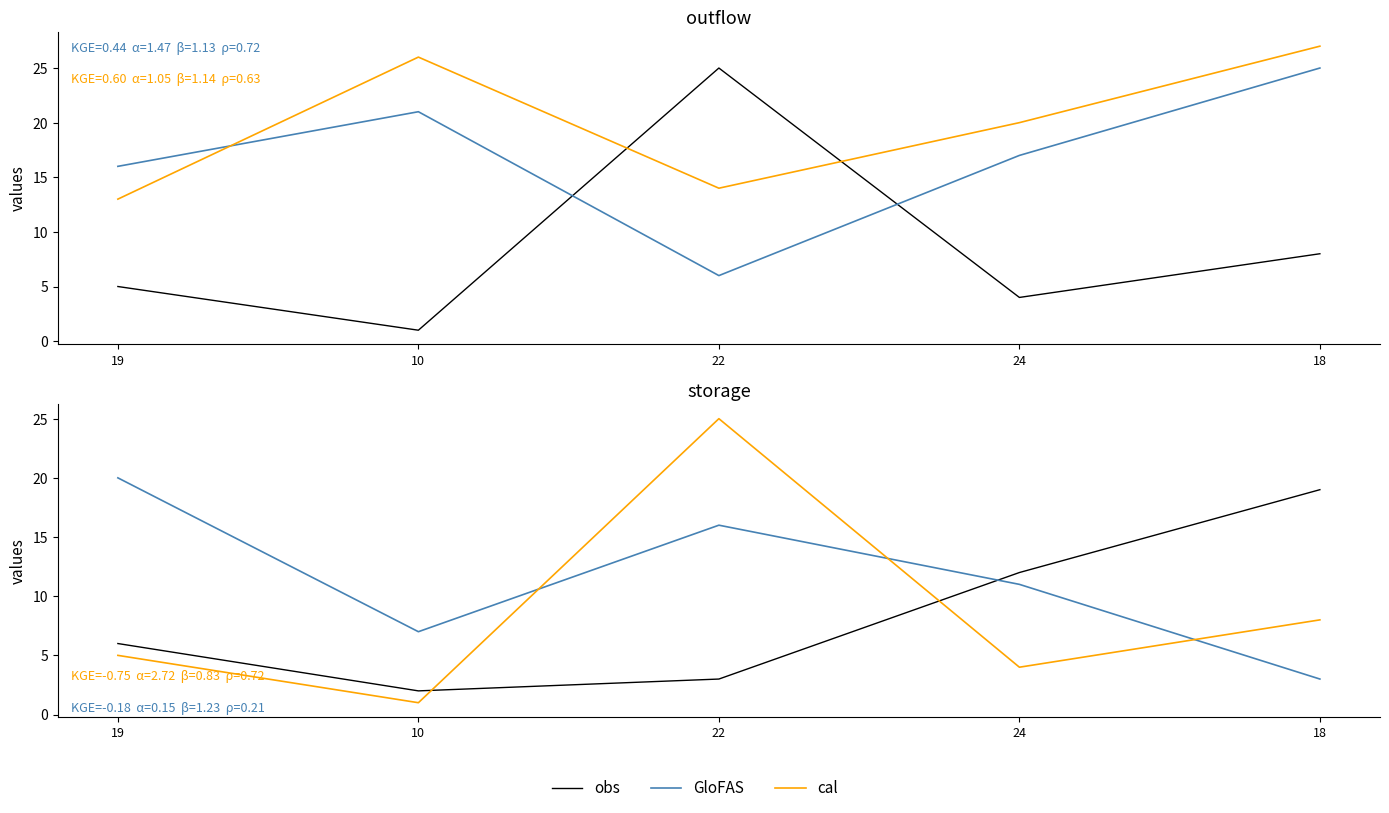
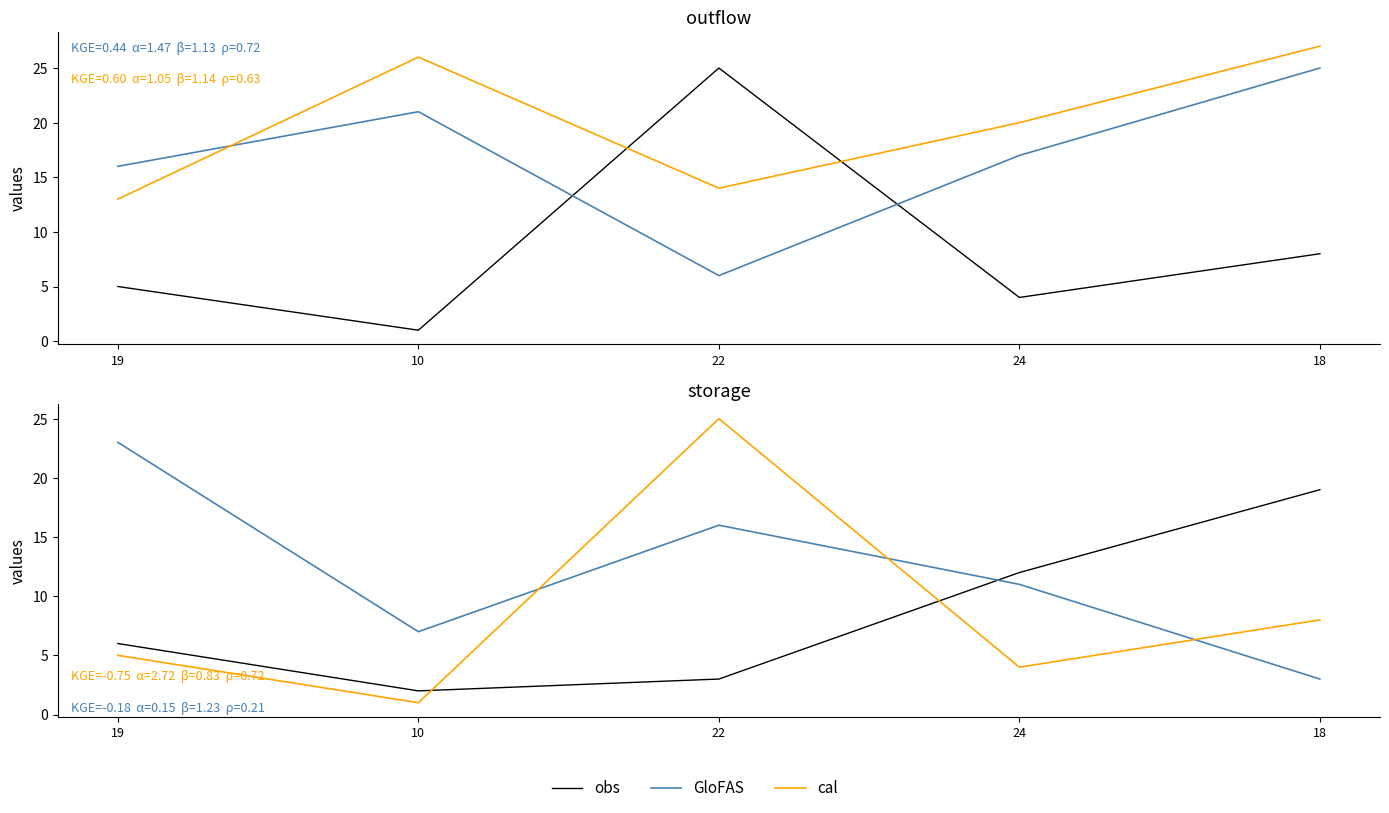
  {
    "outflow": {
      "obs": {
        "19": 5.0,
        "10": 1.0,
        "22": 25.0,
        "24": 4.0,
        "18": 8.0
      },
      "GloFAS": {
        "19": 16.0,
        "10": 21.0,
        "22": 6.0,
        "24": 17.0,
        "18": 25.0
      },
      "cal": {
        "19": 13.0,
        "10": 26.0,
        "22": 14.0,
        "24": 20.0,
        "18": 27.0
      }
    },
    "storage": {
      "obs": {
        "19": 6,
        "10": 2,
        "22": 3,
        "24": 12,
        "18": 19
      },
      "GloFAS": {
-       "19": 20,
+       "19": 23,
        "10": 7,
        "22": 16,
        "24": 11,
        "18": 3
      },
      "cal": {
        "10": 1,
        "22": 25,
        "24": 4,
        "18": 8
      }
    }
  }
